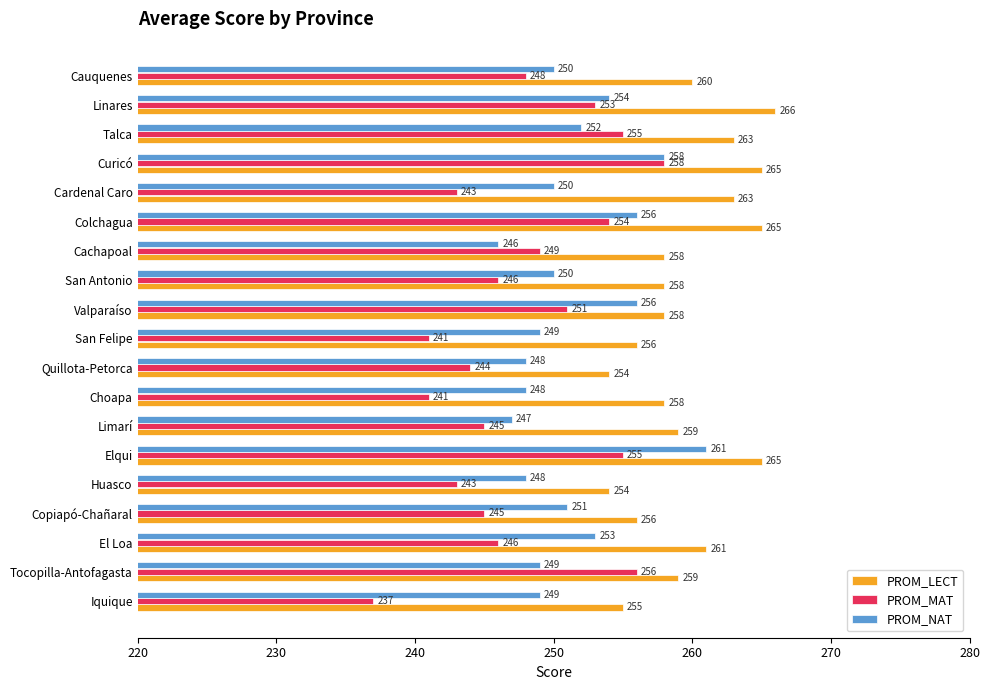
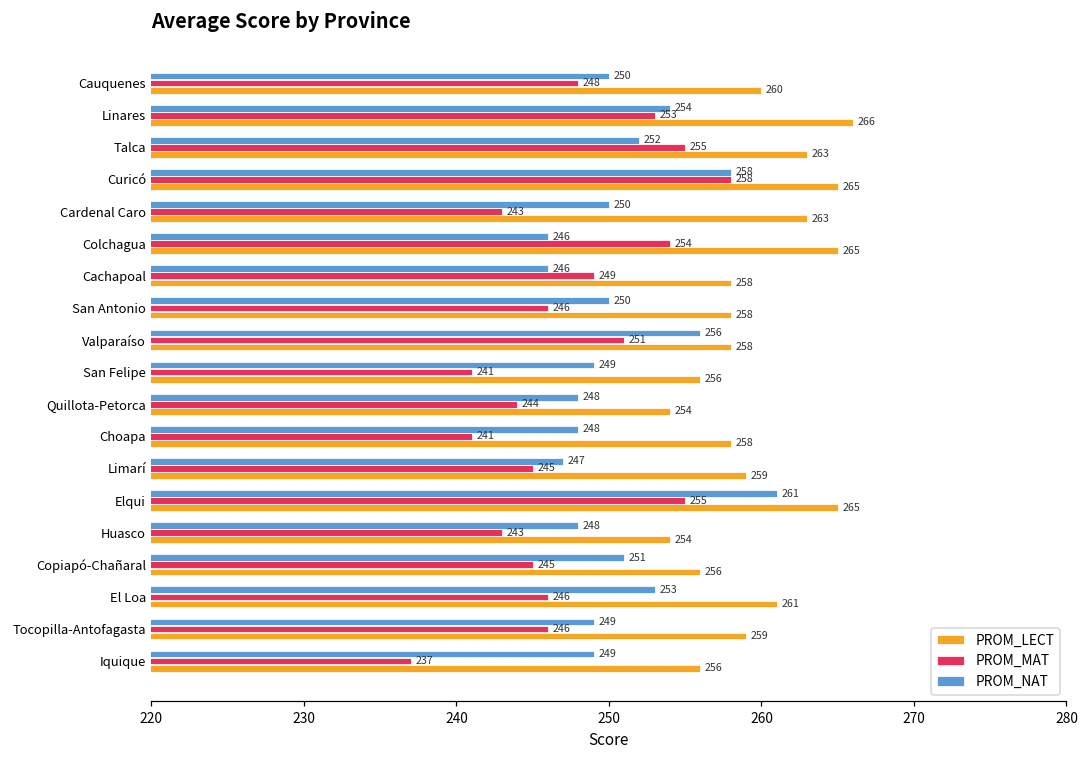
  {
    "PROM_LECT": {
      "Cauquenes": 260,
      "Linares": 266,
      "Talca": 263,
      "Curicó": 265,
      "Cardenal Caro": 263,
      "Colchagua": 265,
      "Cachapoal": 258,
      "San Antonio": 258,
      "Valparaíso": 258,
      "San Felipe": 256,
      "Quillota-Petorca": 254,
      "Choapa": 258,
      "Limarí": 259,
      "Elqui": 265,
      "Huasco": 254,
      "Copiapó-Chañaral": 256,
      "El Loa": 261,
      "Tocopilla-Antofagasta": 259,
-     "Iquique": 255
+     "Iquique": 256
    },
    "PROM_MAT": {
      "Cauquenes": 248,
      "Linares": 253,
      "Talca": 255,
      "Cardenal Caro": 243,
      "Colchagua": 254,
      "Cachapoal": 249,
      "San Antonio": 246,
      "Valparaíso": 251,
      "San Felipe": 241,
      "Quillota-Petorca": 244,
      "Choapa": 241,
      "Limarí": 245,
      "Elqui": 255,
      "Huasco": 243,
      "Copiapó-Chañaral": 245,
      "El Loa": 246,
-     "Tocopilla-Antofagasta": 256,
+     "Tocopilla-Antofagasta": 246,
      "Iquique": 237
    },
    "PROM_NAT": {
      "Cauquenes": 250,
      "Linares": 254,
      "Talca": 252,
      "Cardenal Caro": 250,
-     "Colchagua": 256,
+     "Colchagua": 246,
      "Cachapoal": 246,
      "San Antonio": 250,
      "Valparaíso": 256,
      "San Felipe": 249,
      "Quillota-Petorca": 248,
      "Choapa": 248,
      "Limarí": 247,
      "Elqui": 261,
      "Huasco": 248,
      "Copiapó-Chañaral": 251,
      "El Loa": 253,
      "Tocopilla-Antofagasta": 249,
      "Iquique": 249
    }
  }
